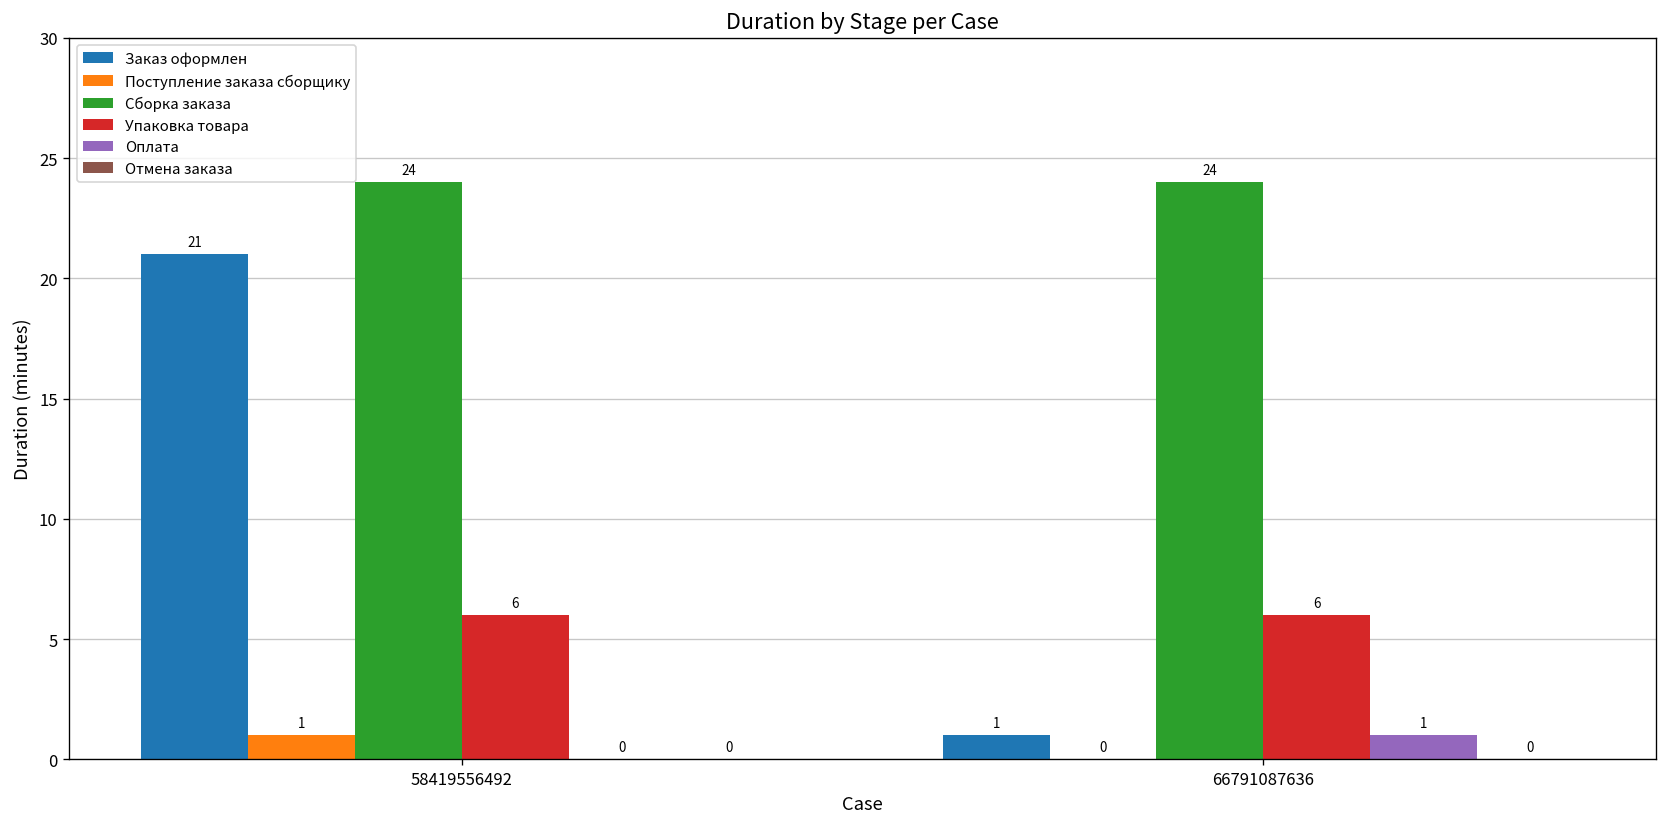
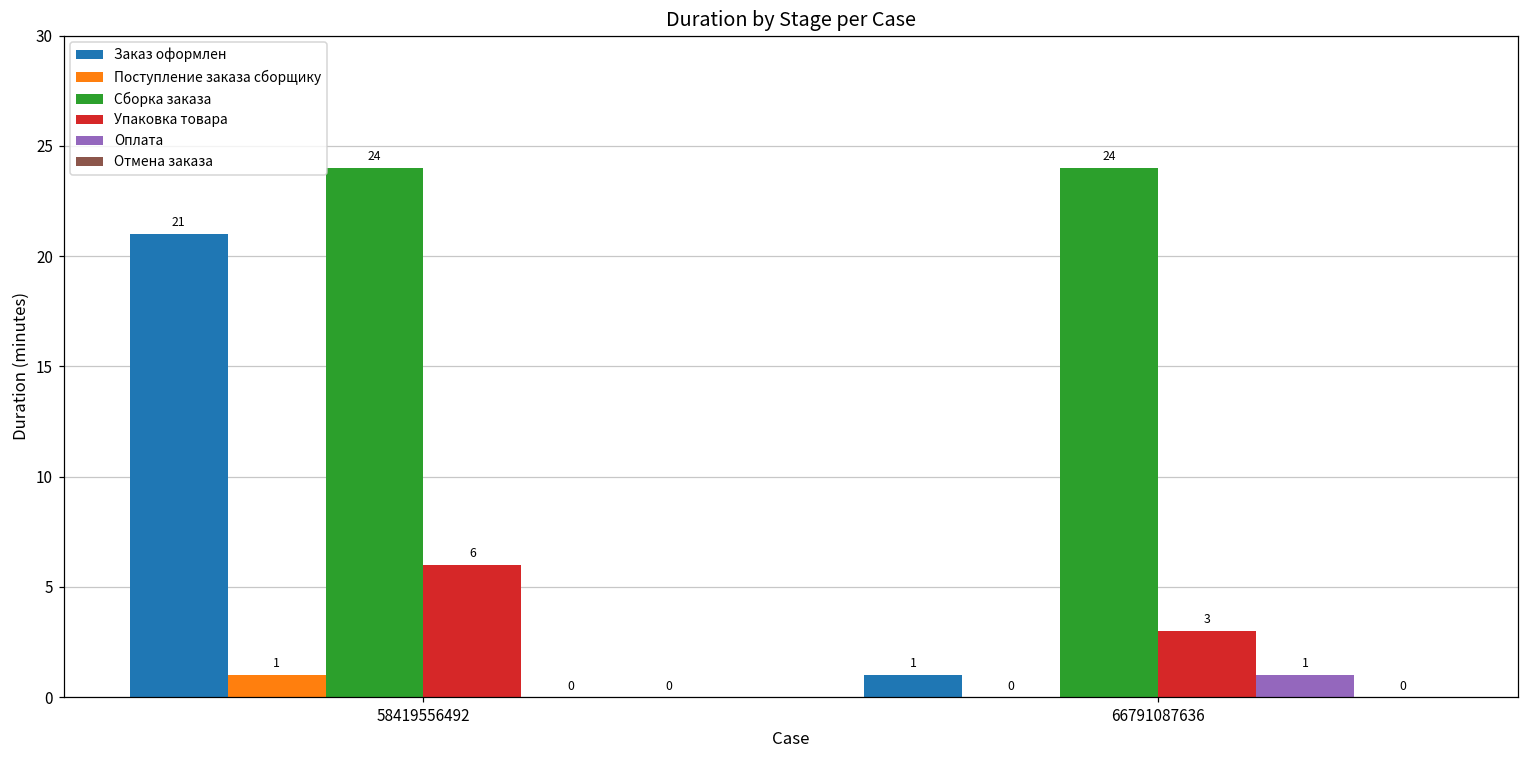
  {
    "Заказ оформлен": {
      "58419556492": 21,
      "66791087636": 1
    },
    "Поступление заказа сборщику": {
      "58419556492": 1,
      "66791087636": 0
    },
    "Сборка заказа": {
      "58419556492": 24,
      "66791087636": 24
    },
    "Упаковка товара": {
      "58419556492": 6,
-     "66791087636": 6
+     "66791087636": 3
    },
    "Оплата": {
      "58419556492": 0,
      "66791087636": 1
    },
    "Отмена заказа": {
      "58419556492": 0,
      "66791087636": 0
    }
  }
